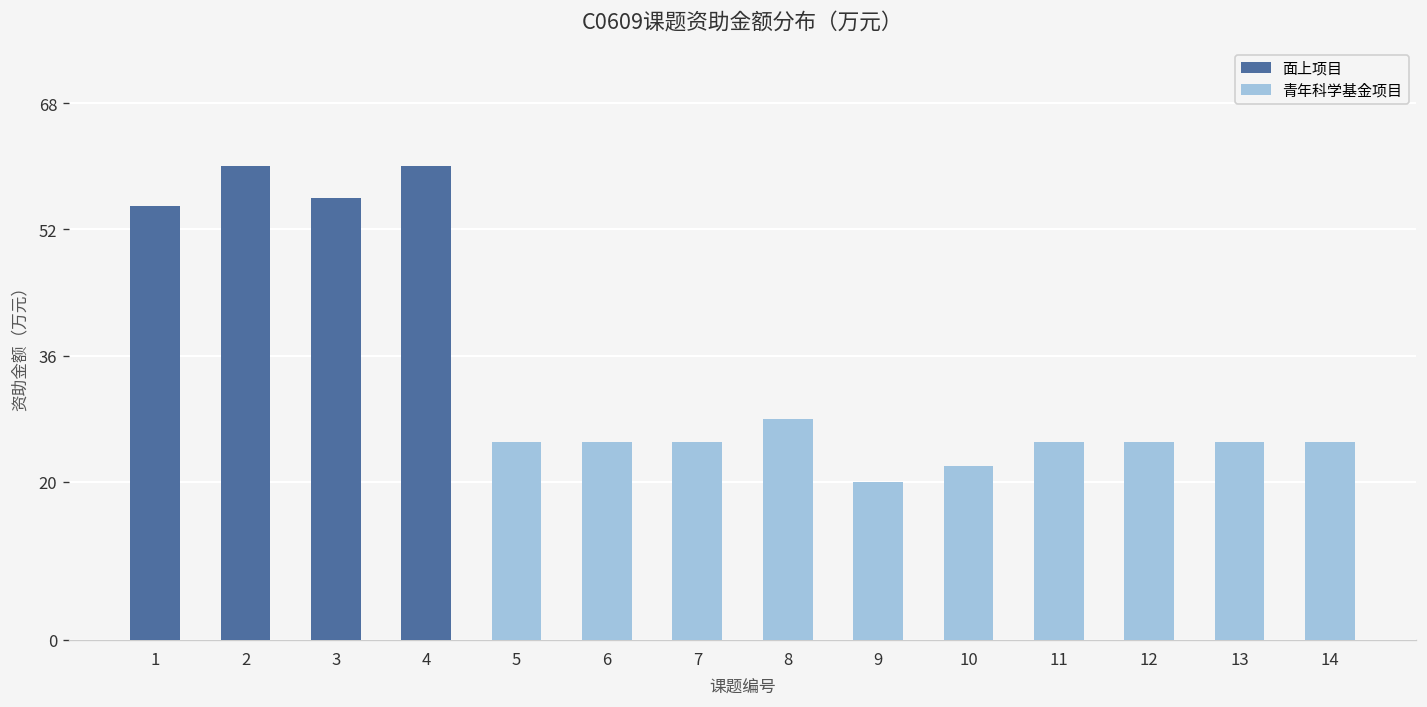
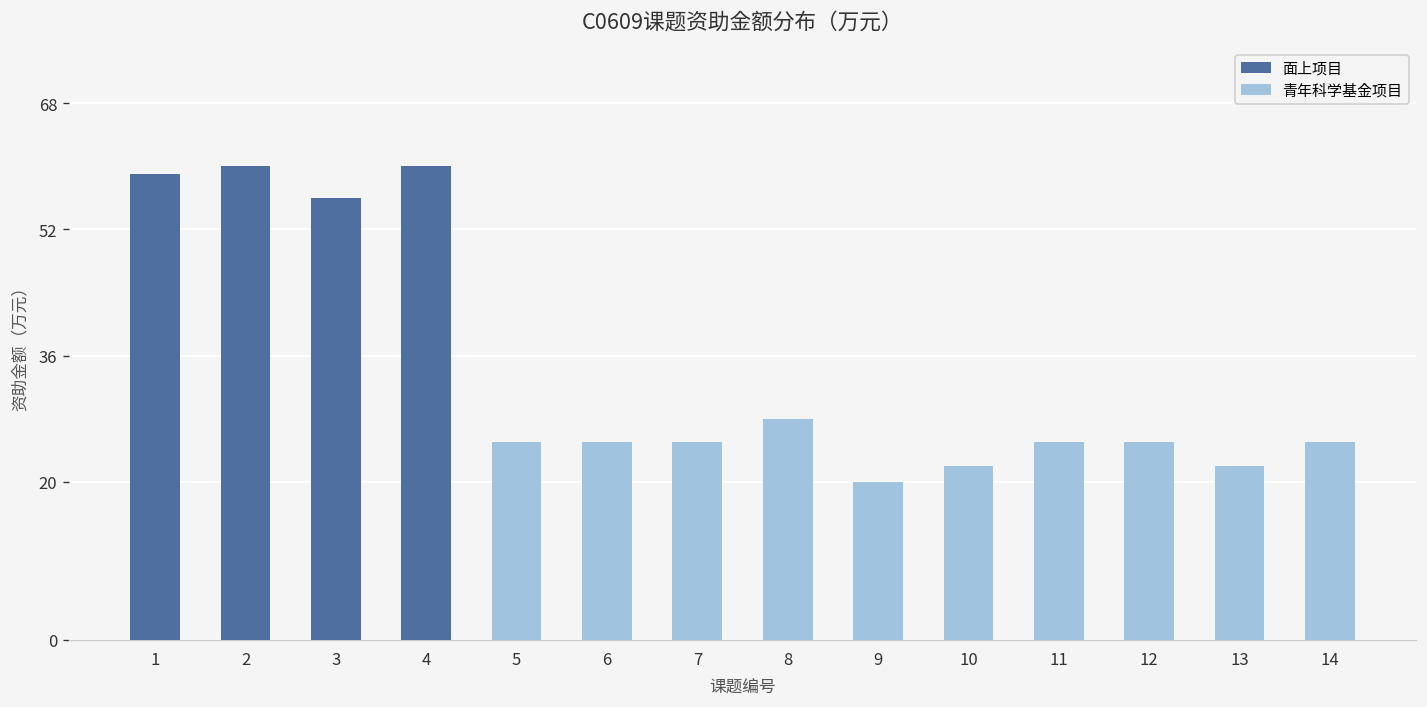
  {
    "面上项目": {
-     "1": 55,
+     "1": 59,
      "2": 60,
      "3": 56,
      "4": 60
    },
    "青年科学基金项目": {
      "5": 25,
      "6": 25,
      "7": 25,
      "8": 28,
      "9": 20,
      "10": 22,
      "11": 25,
      "12": 25,
-     "13": 25,
+     "13": 22,
      "14": 25
    }
  }
